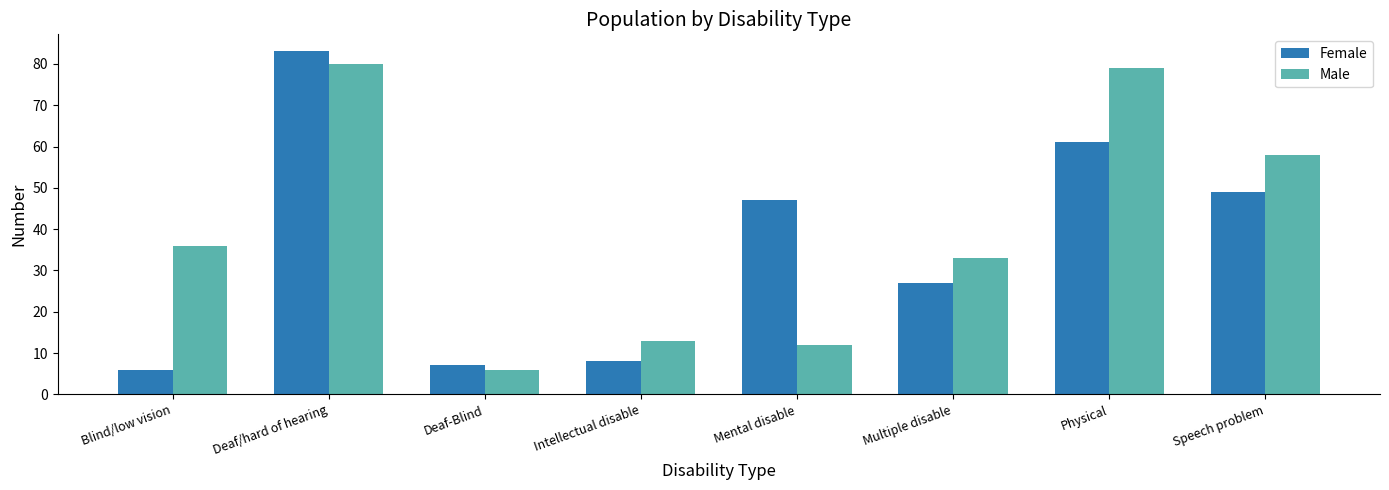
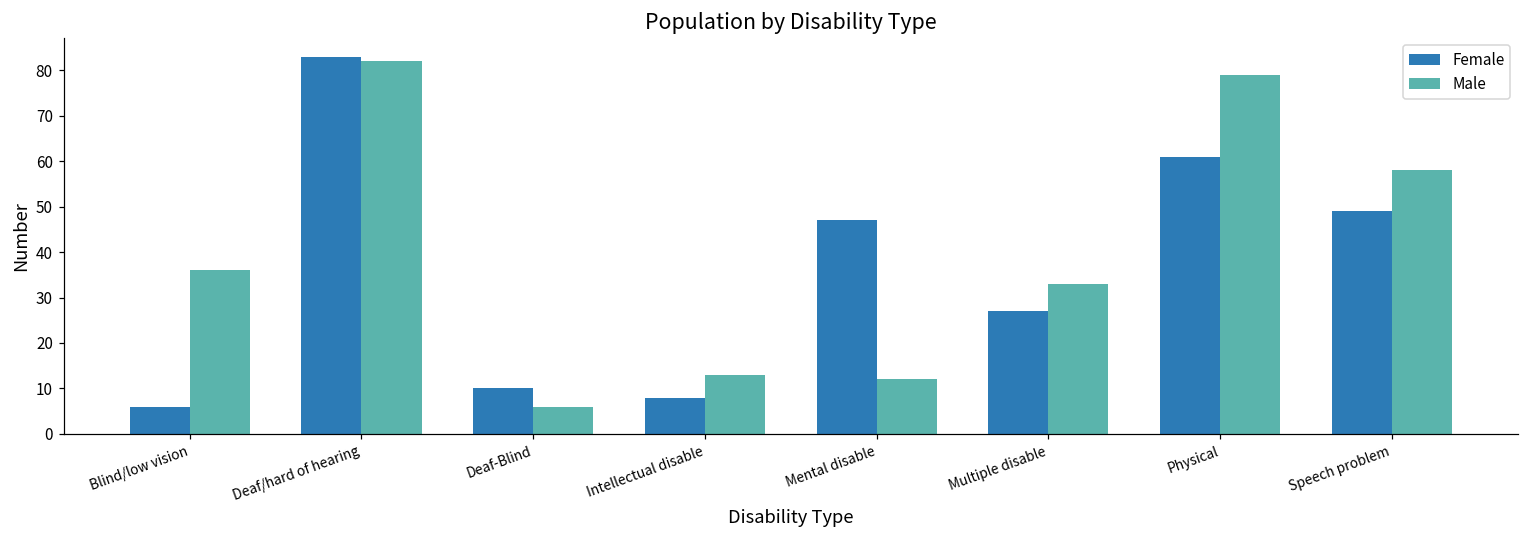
  {
    "Female": {
      "Blind/low vision": 6,
      "Deaf/hard of hearing": 83,
-     "Deaf-Blind": 7,
+     "Deaf-Blind": 10,
      "Intellectual disable": 8,
      "Mental disable": 47,
      "Multiple disable": 27,
      "Physical": 61,
      "Speech problem": 49
    },
    "Male": {
      "Blind/low vision": 36,
-     "Deaf/hard of hearing": 80,
+     "Deaf/hard of hearing": 82,
      "Deaf-Blind": 6,
      "Intellectual disable": 13,
      "Mental disable": 12,
      "Multiple disable": 33,
      "Physical": 79,
      "Speech problem": 58
    }
  }
